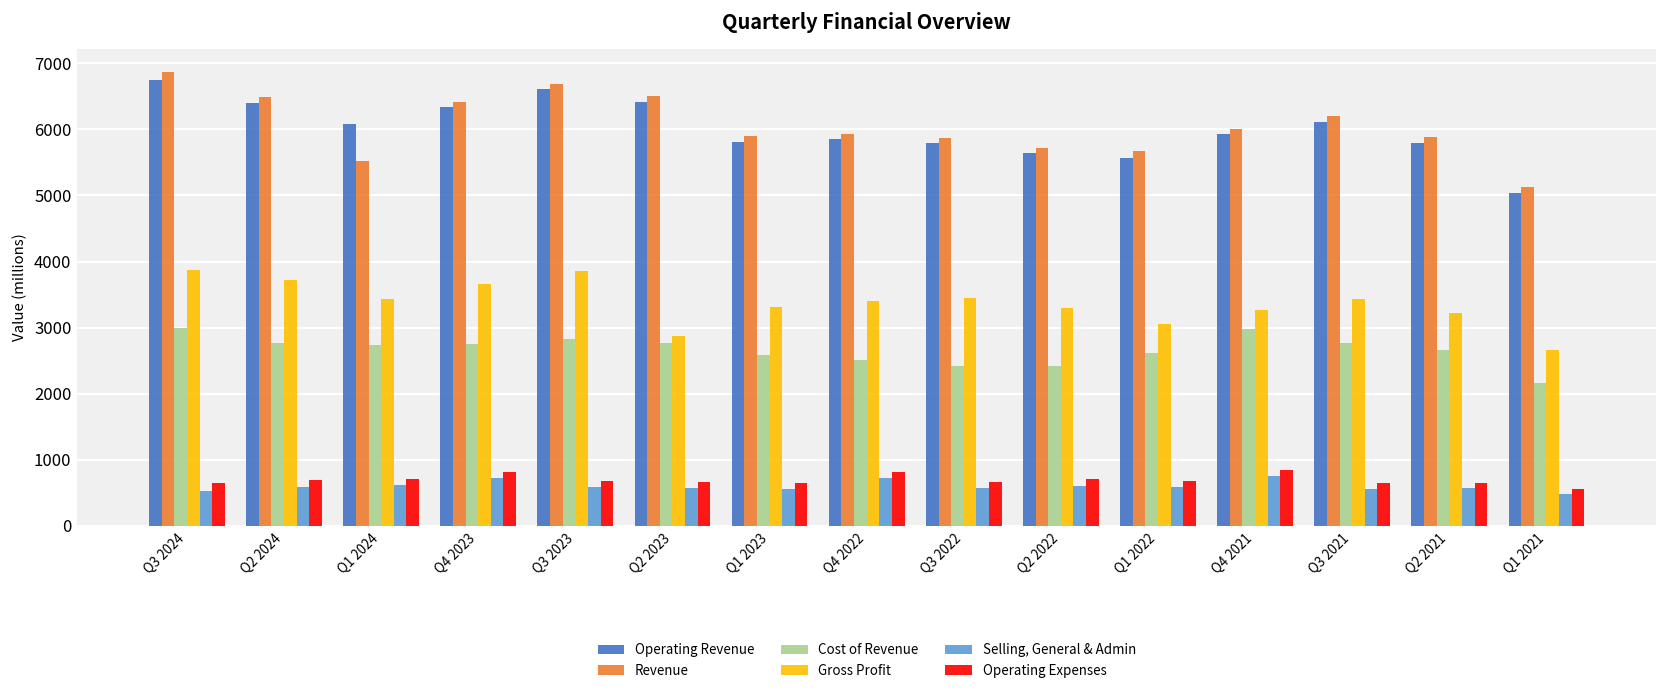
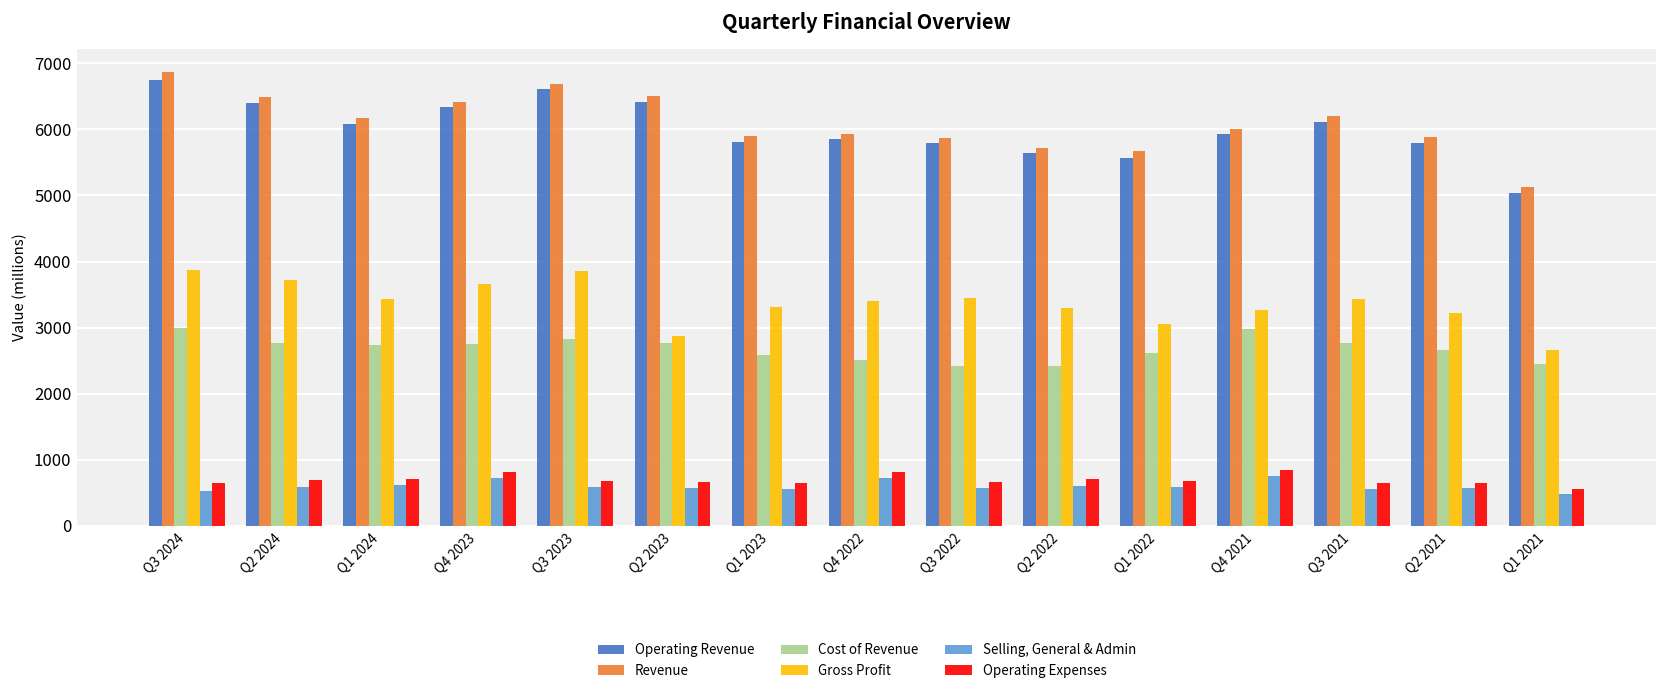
  {
    "Revenue": {
      "Q3 2024": 6900,
      "Q2 2024": 6500,
-     "Q1 2024": 5500,
+     "Q1 2024": 6200,
      "Q4 2023": 6400,
      "Q3 2023": 6700,
      "Q2 2023": 6500,
      "Q1 2023": 5900,
      "Q4 2022": 5900,
      "Q3 2022": 5900,
      "Q2 2022": 5700,
      "Q1 2022": 5700,
      "Q4 2021": 6000,
      "Q3 2021": 6200,
      "Q2 2021": 5900,
      "Q1 2021": 5100
    },
    "Cost of Revenue": {
      "Q3 2024": 3000,
      "Q2 2024": 2800,
      "Q1 2024": 2700,
      "Q4 2023": 2800,
      "Q3 2023": 2800,
      "Q2 2023": 2800,
      "Q1 2023": 2600,
      "Q4 2022": 2500,
      "Q3 2022": 2400,
      "Q2 2022": 2400,
      "Q1 2022": 2600,
      "Q4 2021": 3000,
      "Q3 2021": 2800,
      "Q2 2021": 2700,
-     "Q1 2021": 2200
+     "Q1 2021": 2500
    },
    "Gross Profit": {
      "Q3 2024": 3900,
      "Q2 2024": 3700,
      "Q1 2024": 3400,
      "Q4 2023": 3700,
      "Q3 2023": 3900,
      "Q2 2023": 2900,
      "Q1 2023": 3300,
      "Q4 2022": 3400,
      "Q3 2022": 3400,
      "Q2 2022": 3300,
      "Q1 2022": 3100,
      "Q4 2021": 3300,
      "Q3 2021": 3400,
      "Q2 2021": 3200,
      "Q1 2021": 2700
    },
    "Operating Expenses": {
      "Q3 2024": 600,
      "Q2 2024": 700,
      "Q1 2024": 700,
      "Q4 2023": 800,
      "Q3 2023": 700,
      "Q2 2023": 700,
      "Q1 2023": 700,
      "Q4 2022": 800,
      "Q3 2022": 700,
      "Q2 2022": 700,
      "Q1 2022": 700,
      "Q4 2021": 800,
      "Q3 2021": 600,
      "Q2 2021": 700,
      "Q1 2021": 600
    }
  }
